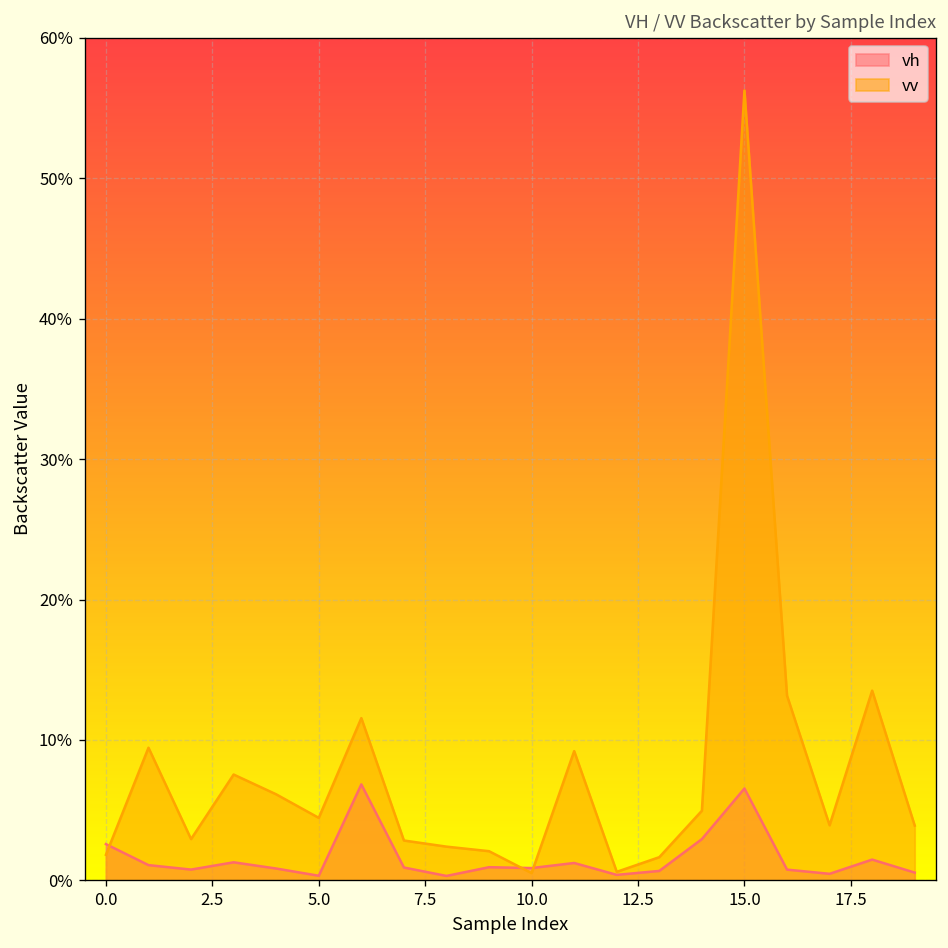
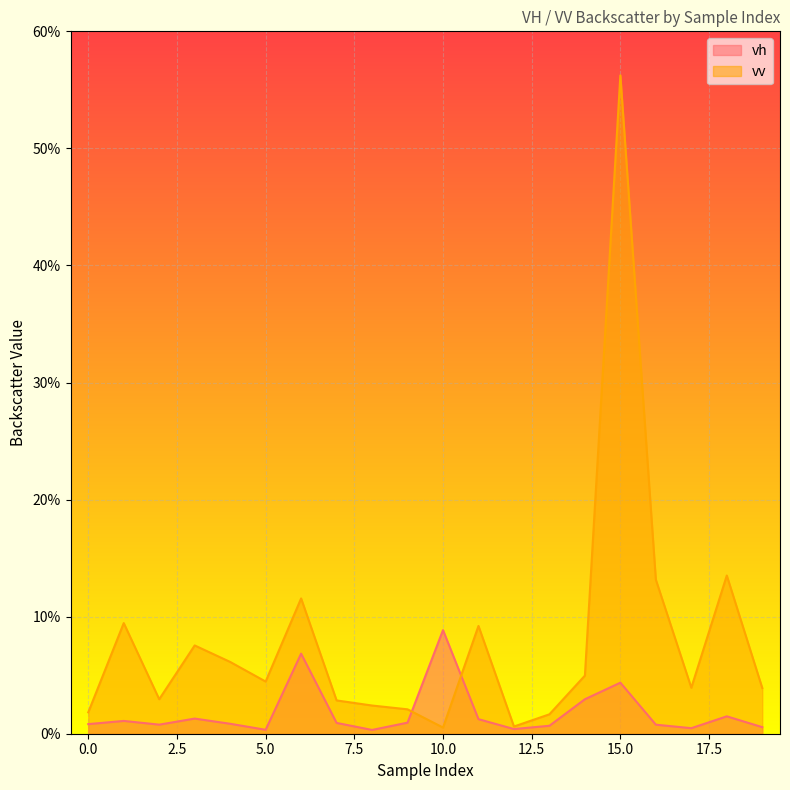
  {
    "vh": {
-     "0.0": "2.6%",
+     "0.0": "0.8%",
      "5.0": "0.3%",
-     "10.0": "0.9%",
-     "15.0": "6.5%"
+     "10.0": "8.8%",
+     "15.0": "4.4%"
    },
    "vv": {
      "0.0": "1.8%",
      "5.0": "4.5%",
      "10.0": "0.5%",
      "15.0": "56.2%"
    }
  }
